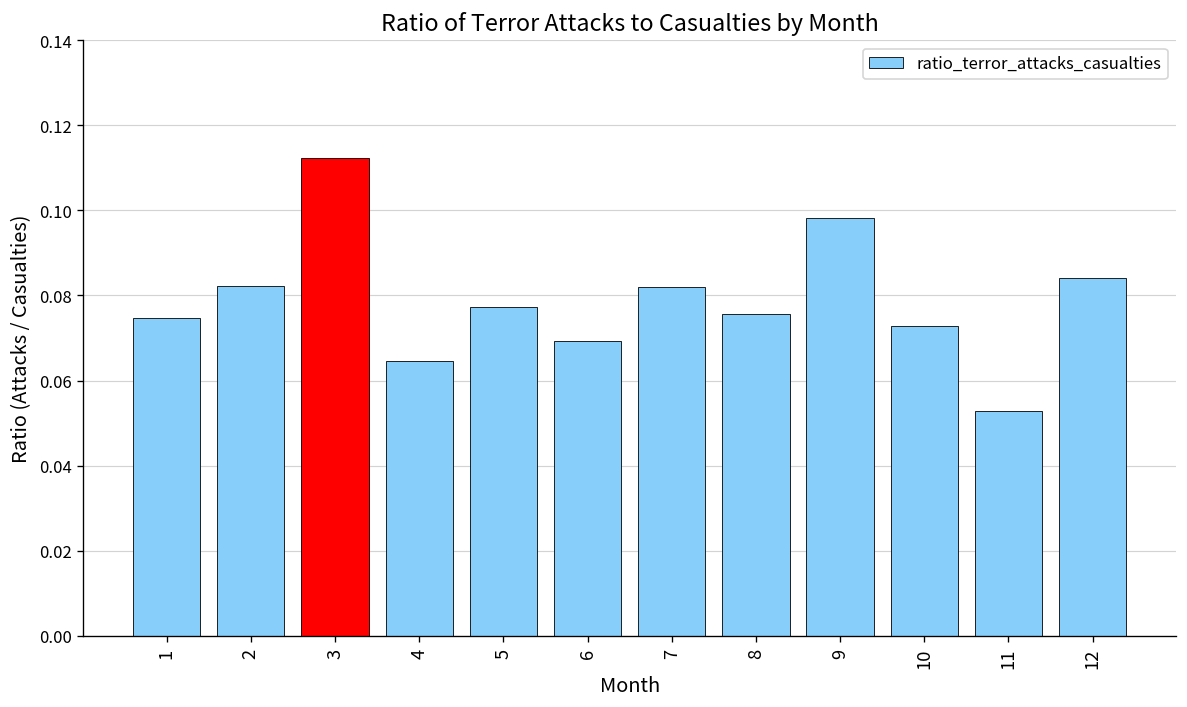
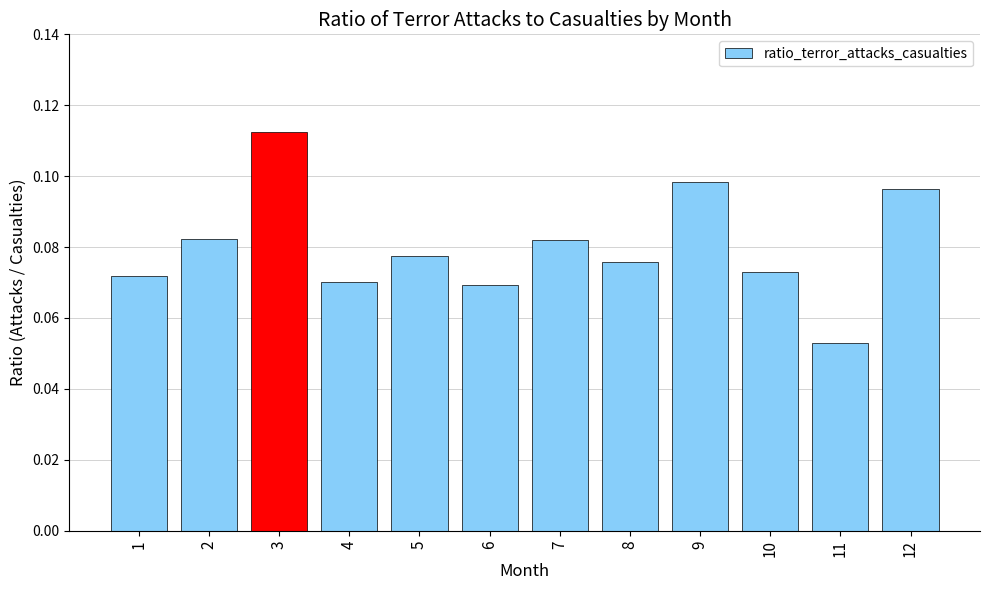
  {
-   "1": 0.075,
+   "1": 0.072,
    "2": 0.082,
    "3": 0.112,
-   "4": 0.065,
+   "4": 0.070,
    "5": 0.077,
    "6": 0.069,
    "7": 0.082,
    "8": 0.076,
    "9": 0.098,
    "10": 0.073,
    "11": 0.053,
-   "12": 0.084
+   "12": 0.096
  }
